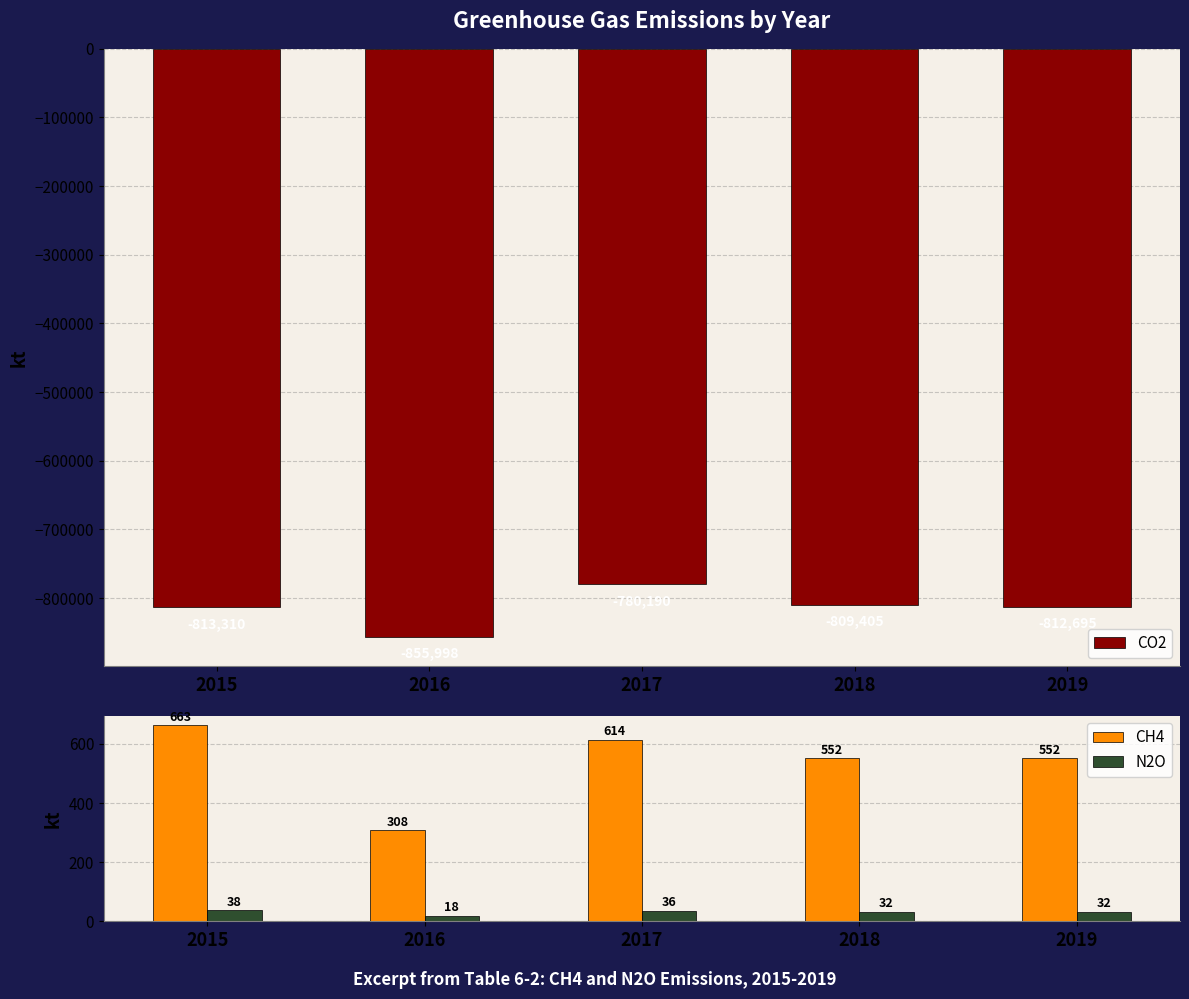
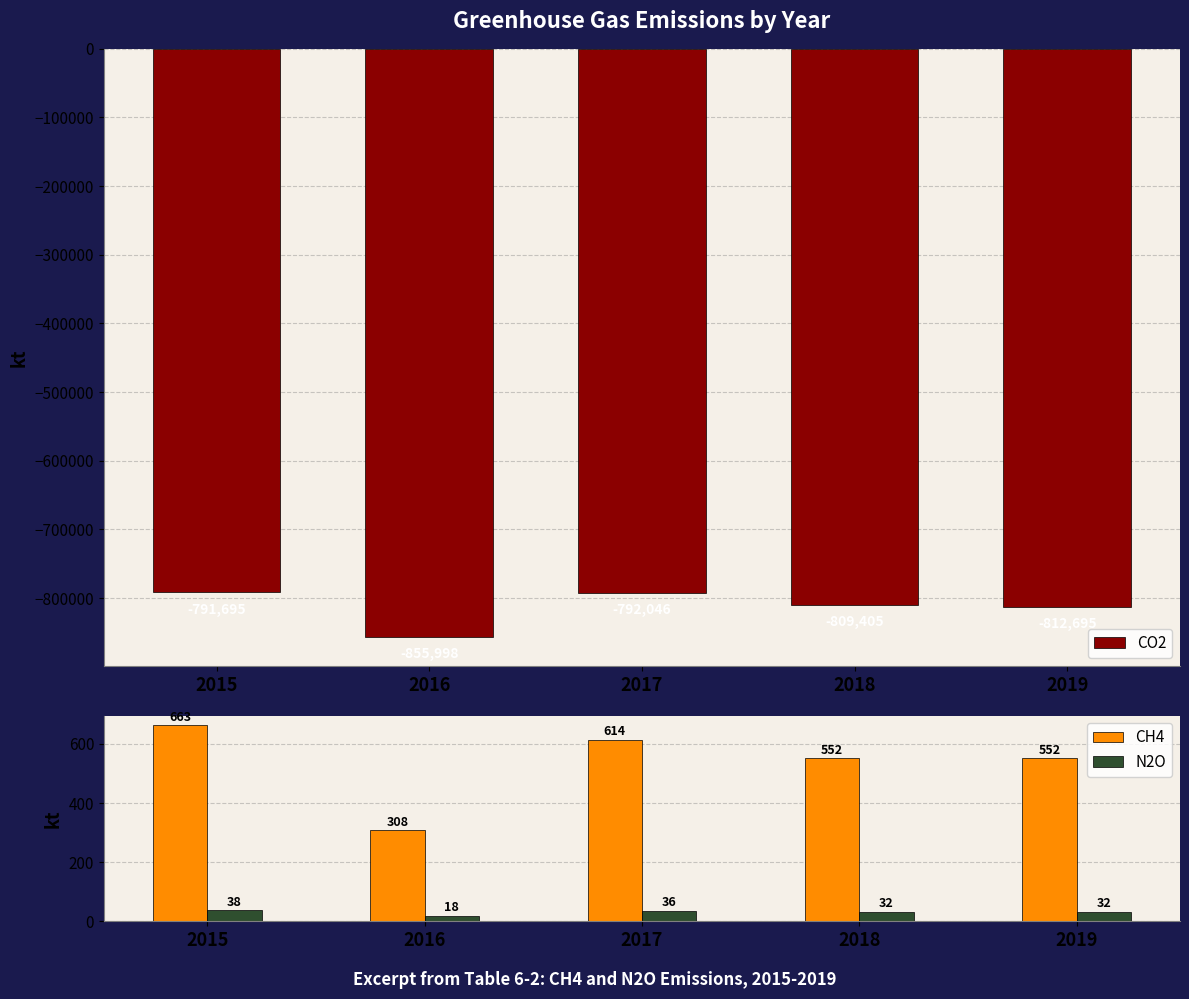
  {
    "Greenhouse Gas Emissions by Year": {
-     "2015": -810000,
+     "2015": -790000,
      "2016": -860000,
-     "2017": -780000,
+     "2017": -790000,
      "2018": -810000,
      "2019": -810000
    }
  }
